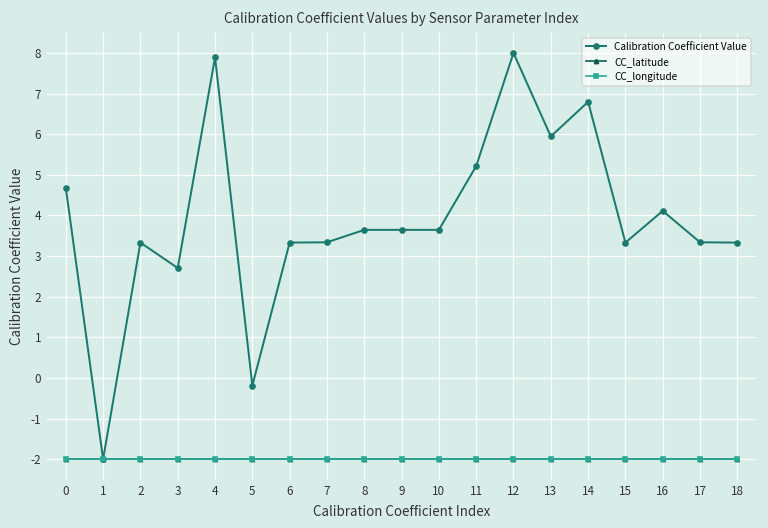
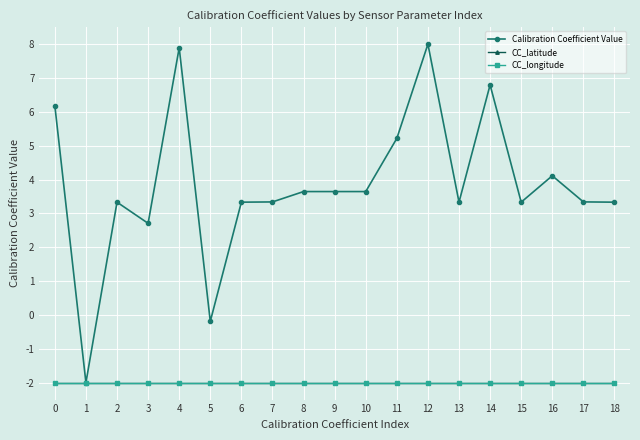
  {
    "Calibration Coefficient Value": {
-     "0": 4.7,
+     "0": 6.2,
      "2": 3.3,
      "3": 2.7,
      "4": 7.9,
      "5": -0.2,
      "6": 3.3,
      "7": 3.3,
      "8": 3.6,
      "9": 3.6,
      "10": 3.6,
      "11": 5.2,
      "12": 8.0,
-     "13": 5.9,
+     "13": 3.3,
      "14": 6.8,
      "15": 3.3,
      "16": 4.1,
      "17": 3.3,
      "18": 3.3
    },
    "CC_longitude": {
      "0": -2.0,
      "2": -2.0,
      "3": -2.0,
      "4": -2.0,
      "5": -2.0,
      "6": -2.0,
      "7": -2.0,
      "8": -2.0,
      "9": -2.0,
      "10": -2.0,
      "11": -2.0,
      "12": -2.0,
      "13": -2.0,
      "14": -2.0,
      "15": -2.0,
      "16": -2.0,
      "17": -2.0,
      "18": -2.0
    }
  }
